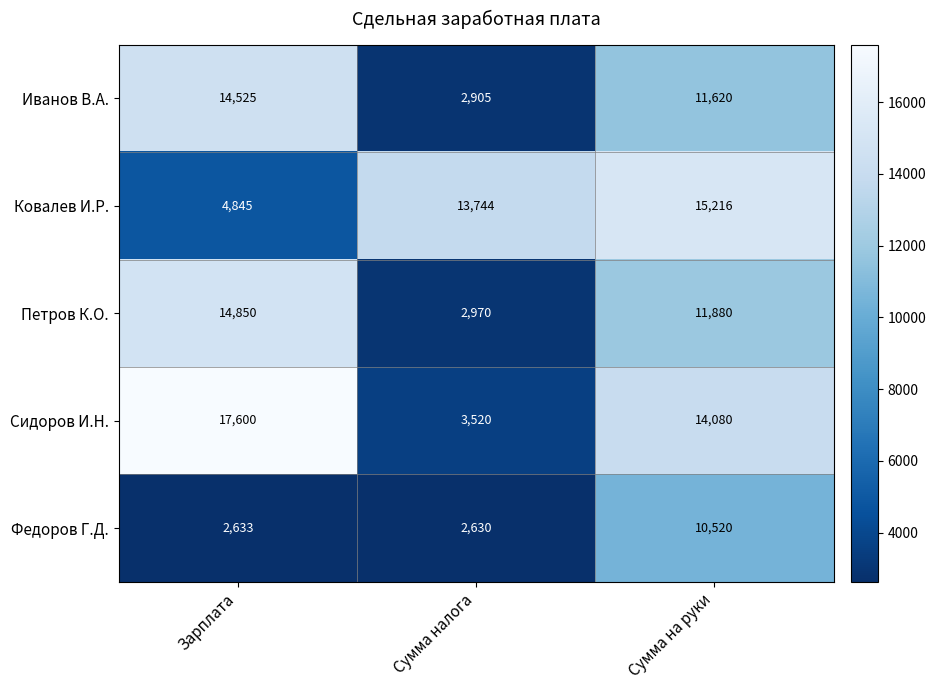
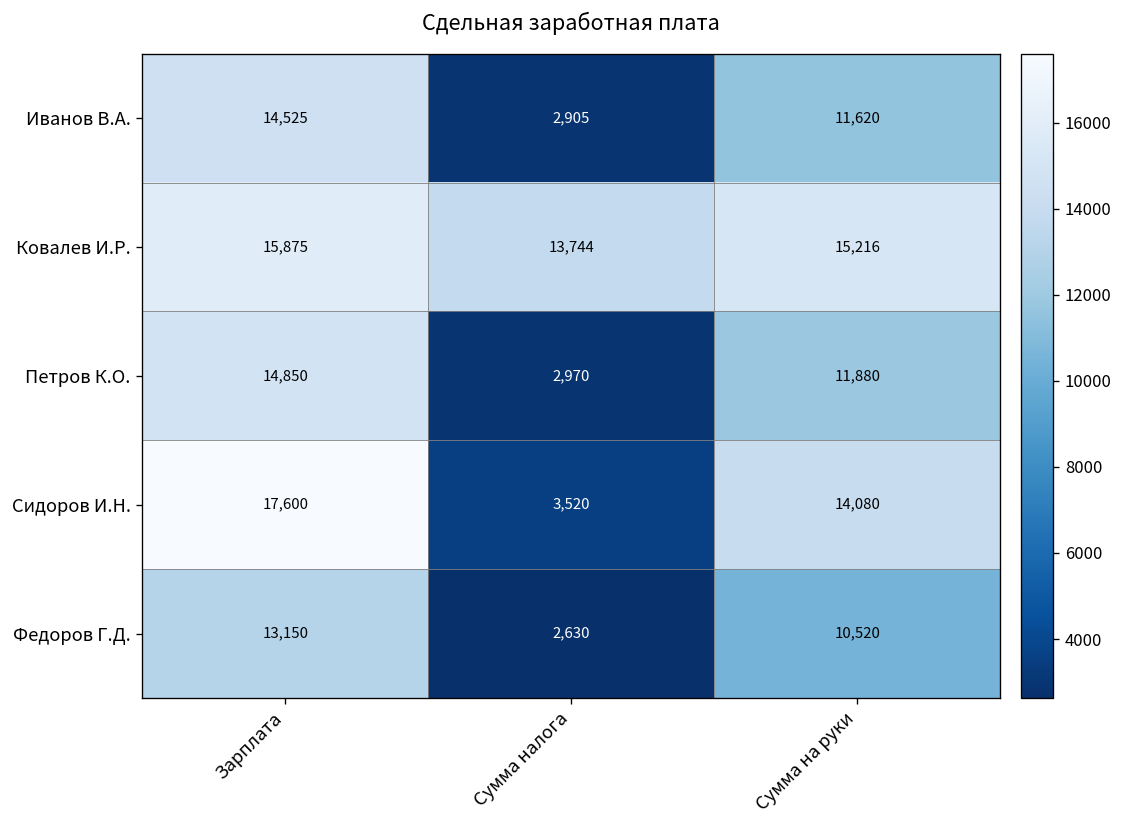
  {
    "Иванов В.А.": {
      "Зарплата": "14,525",
      "Сумма налога": "2,905",
      "Сумма на руки": "11,620"
    },
    "Ковалев И.Р.": {
-     "Зарплата": "4,845",
+     "Зарплата": "15,875",
      "Сумма налога": "13,744",
      "Сумма на руки": "15,216"
    },
    "Петров К.О.": {
      "Зарплата": "14,850",
      "Сумма налога": "2,970",
      "Сумма на руки": "11,880"
    },
    "Сидоров И.Н.": {
      "Зарплата": "17,600",
      "Сумма налога": "3,520",
      "Сумма на руки": "14,080"
    },
    "Федоров Г.Д.": {
-     "Зарплата": "2,633",
+     "Зарплата": "13,150",
      "Сумма налога": "2,630",
      "Сумма на руки": "10,520"
    }
  }
